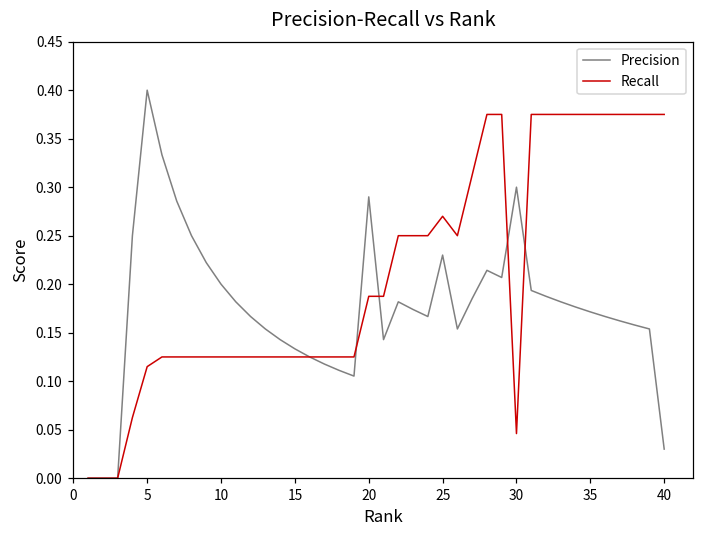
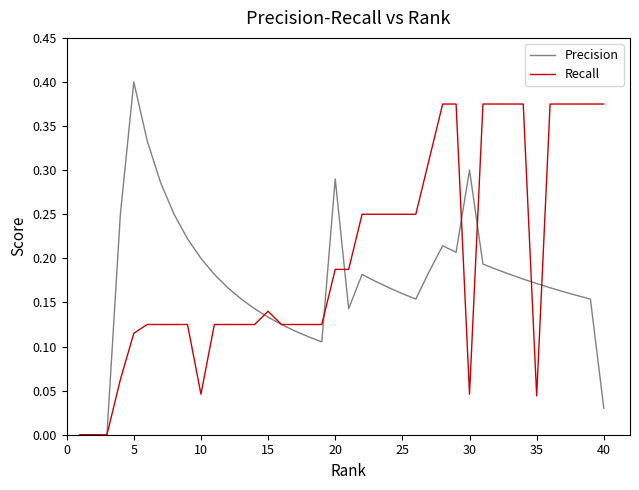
  {
    "Precision": {
      "5": 0.40,
      "10": 0.20,
      "15": 0.13,
      "20": 0.29,
-     "25": 0.23,
+     "25": 0.16,
      "30": 0.30,
      "35": 0.17,
      "40": 0.03
    },
    "Recall": {
      "5": 0.12,
-     "10": 0.13,
-     "15": 0.13,
+     "10": 0.05,
+     "15": 0.14,
      "20": 0.19,
-     "25": 0.27,
+     "25": 0.25,
      "30": 0.05,
-     "35": 0.38,
+     "35": 0.04,
      "40": 0.38
    }
  }
